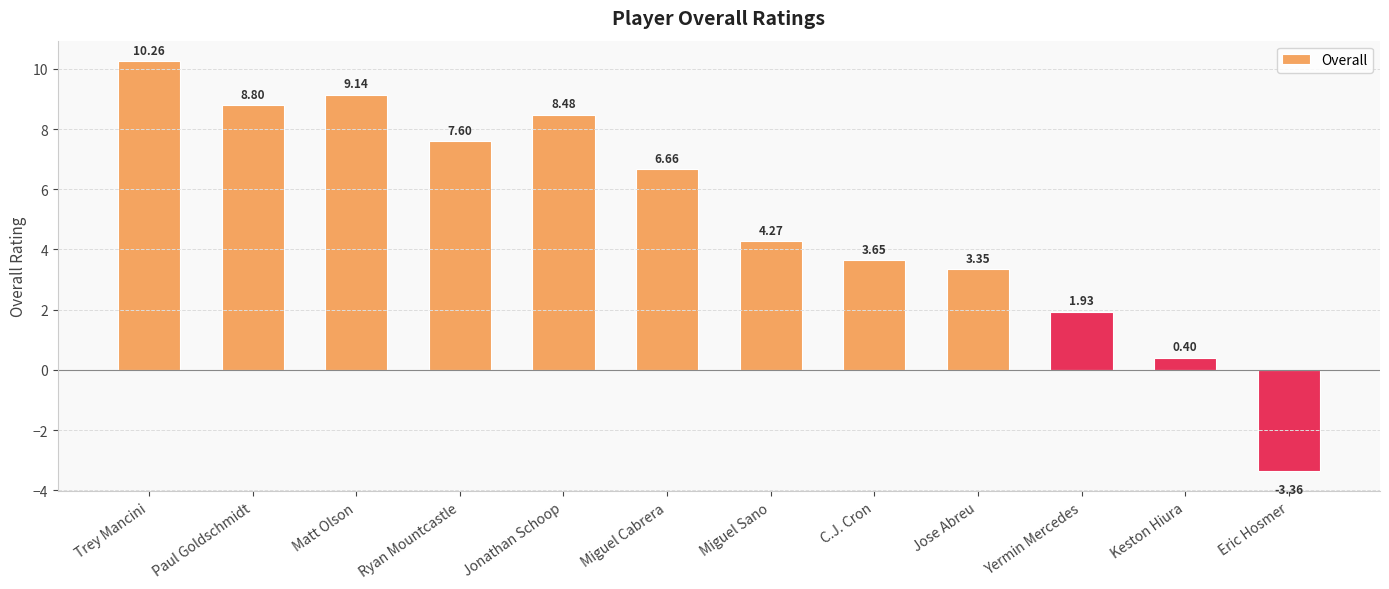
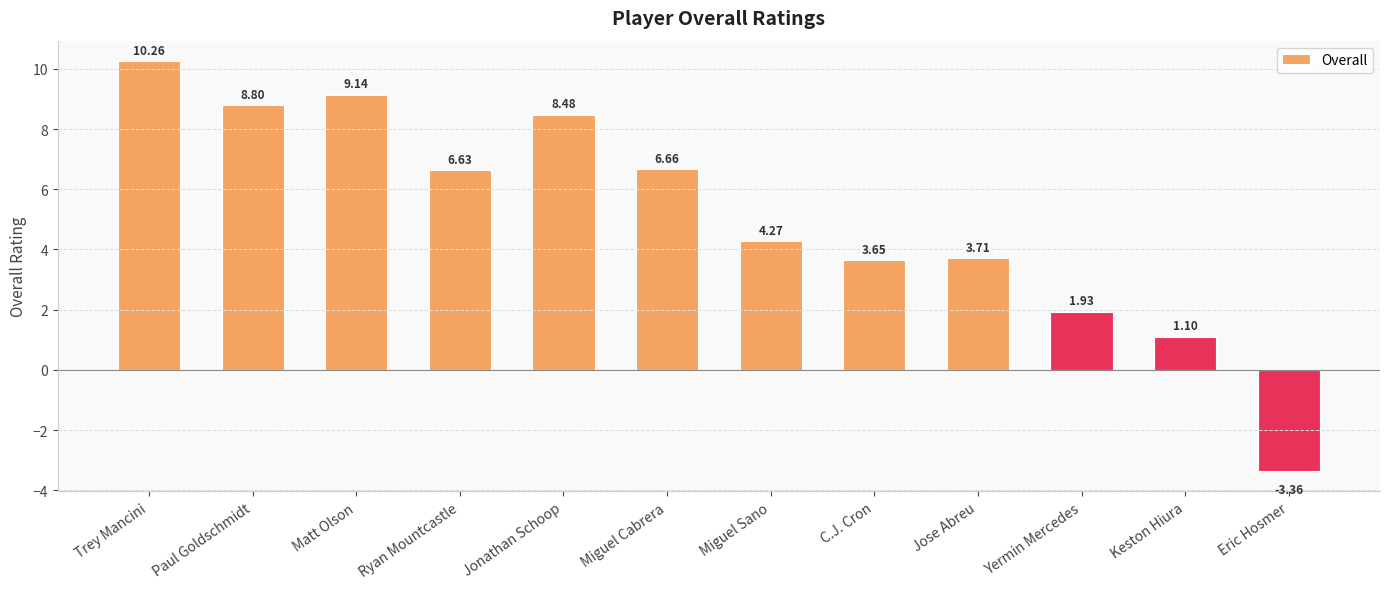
  {
    "Trey Mancini": 10.26,
    "Paul Goldschmidt": 8.80,
    "Matt Olson": 9.14,
-   "Ryan Mountcastle": 7.60,
+   "Ryan Mountcastle": 6.63,
    "Jonathan Schoop": 8.48,
    "Miguel Cabrera": 6.66,
    "Miguel Sano": 4.27,
    "C.J. Cron": 3.65,
-   "Jose Abreu": 3.35,
+   "Jose Abreu": 3.71,
    "Yermin Mercedes": 1.93,
-   "Keston Hiura": 0.40,
+   "Keston Hiura": 1.10,
    "Eric Hosmer": -3.36
  }
